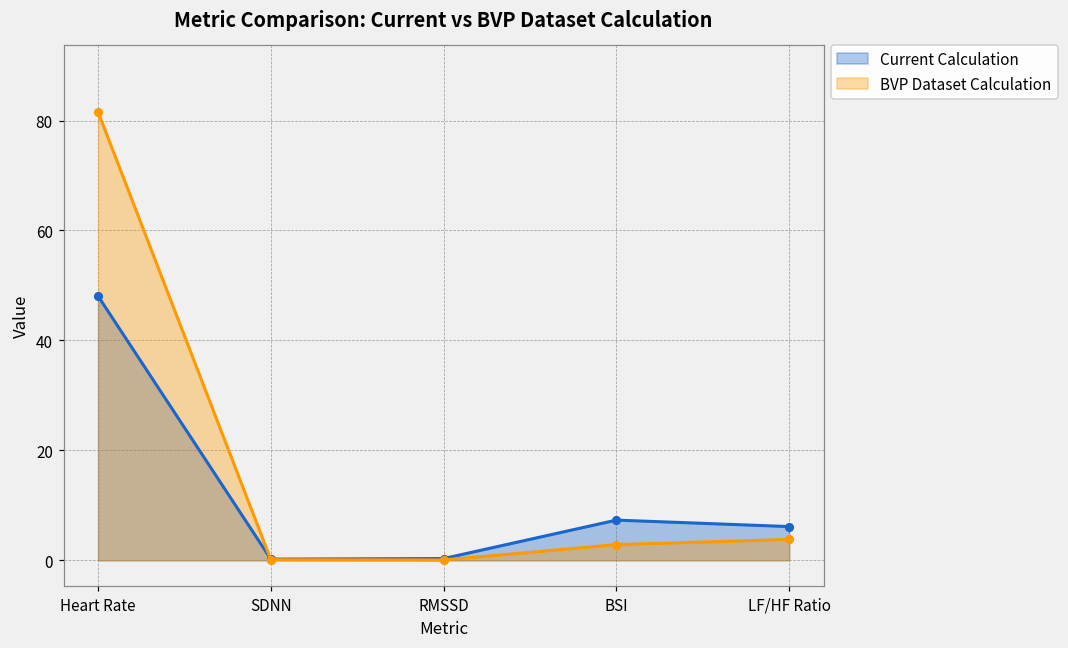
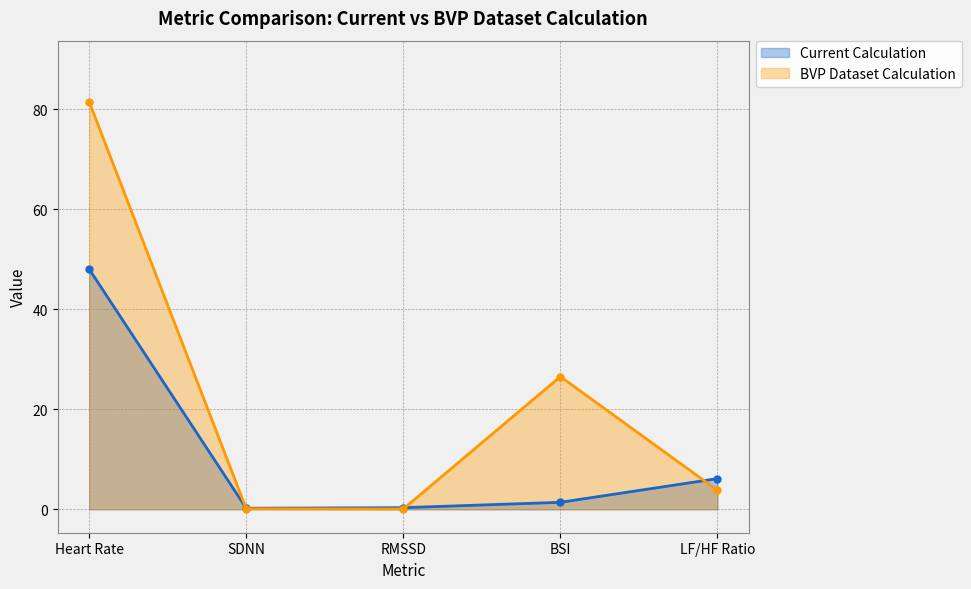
  {
    "Current Calculation": {
      "Heart Rate": 48,
-     "BSI": 7,
+     "BSI": 1,
      "LF/HF Ratio": 6
    },
    "BVP Dataset Calculation": {
      "Heart Rate": 82,
-     "BSI": 3,
+     "BSI": 27,
      "LF/HF Ratio": 4
    }
  }
